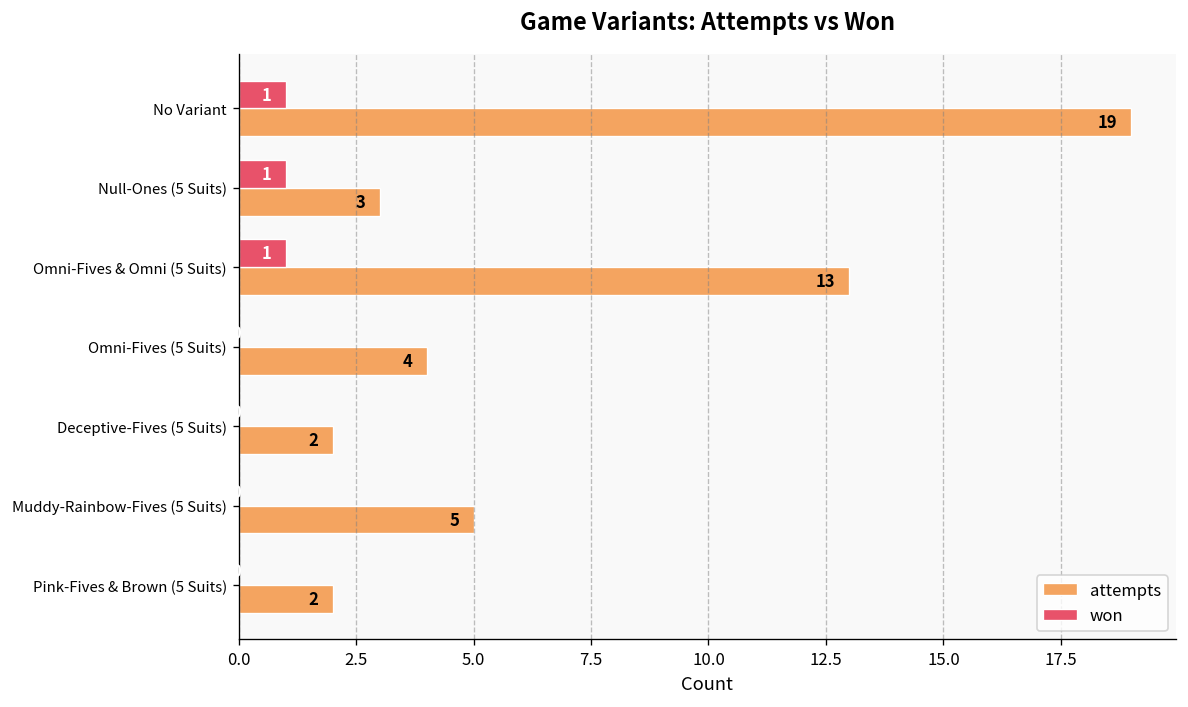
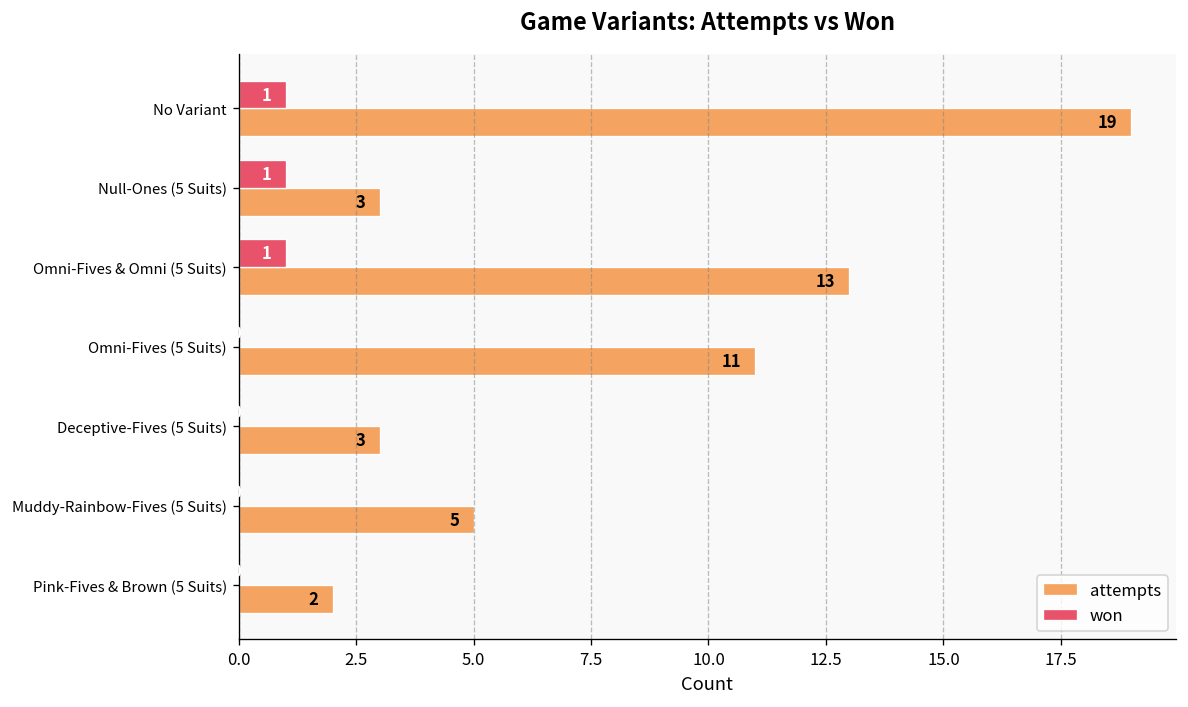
  {
    "attempts": {
      "No Variant": 19,
      "Null-Ones (5 Suits)": 3,
      "Omni-Fives & Omni (5 Suits)": 13,
-     "Omni-Fives (5 Suits)": 4,
-     "Deceptive-Fives (5 Suits)": 2,
+     "Omni-Fives (5 Suits)": 11,
+     "Deceptive-Fives (5 Suits)": 3,
      "Muddy-Rainbow-Fives (5 Suits)": 5,
      "Pink-Fives & Brown (5 Suits)": 2
    },
    "won": {
      "No Variant": 1,
      "Null-Ones (5 Suits)": 1,
      "Omni-Fives & Omni (5 Suits)": 1
    }
  }
